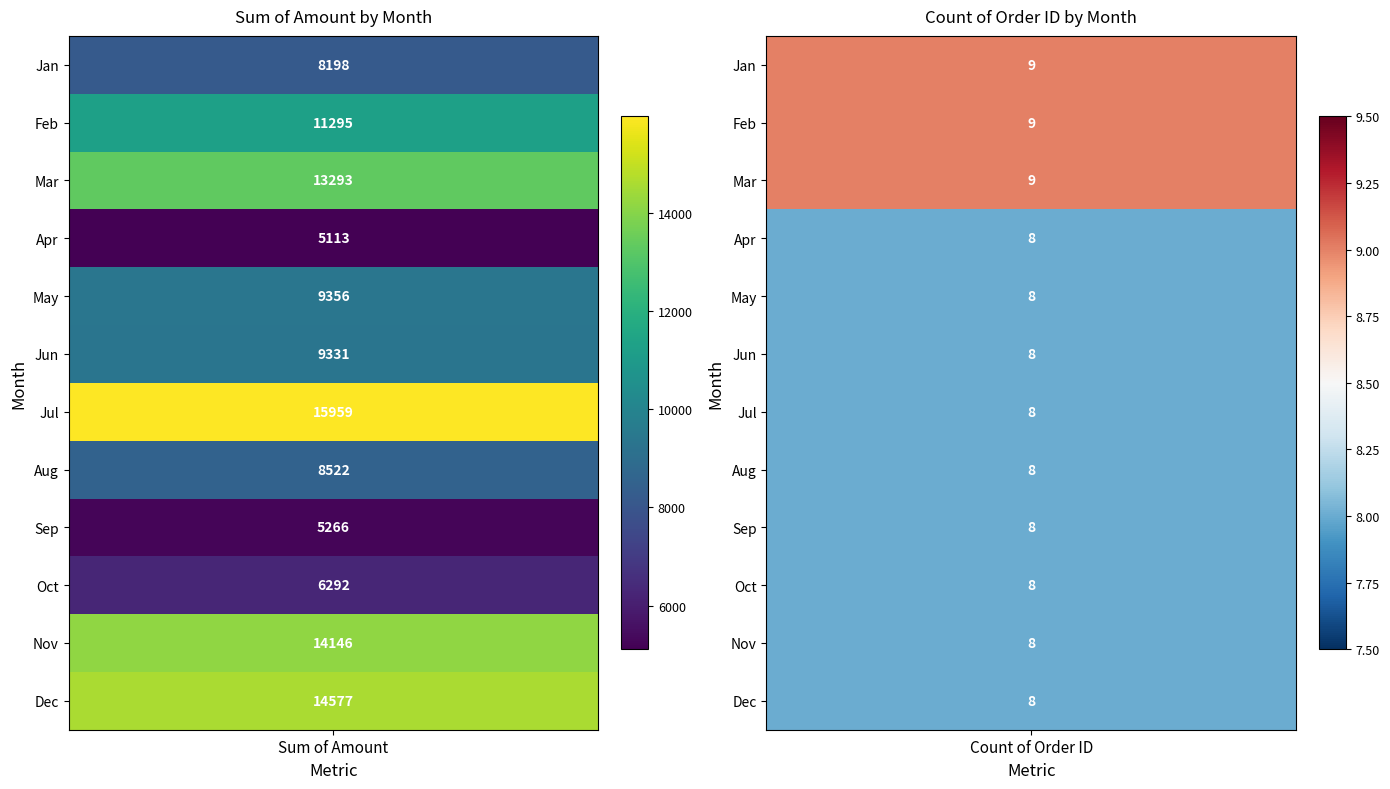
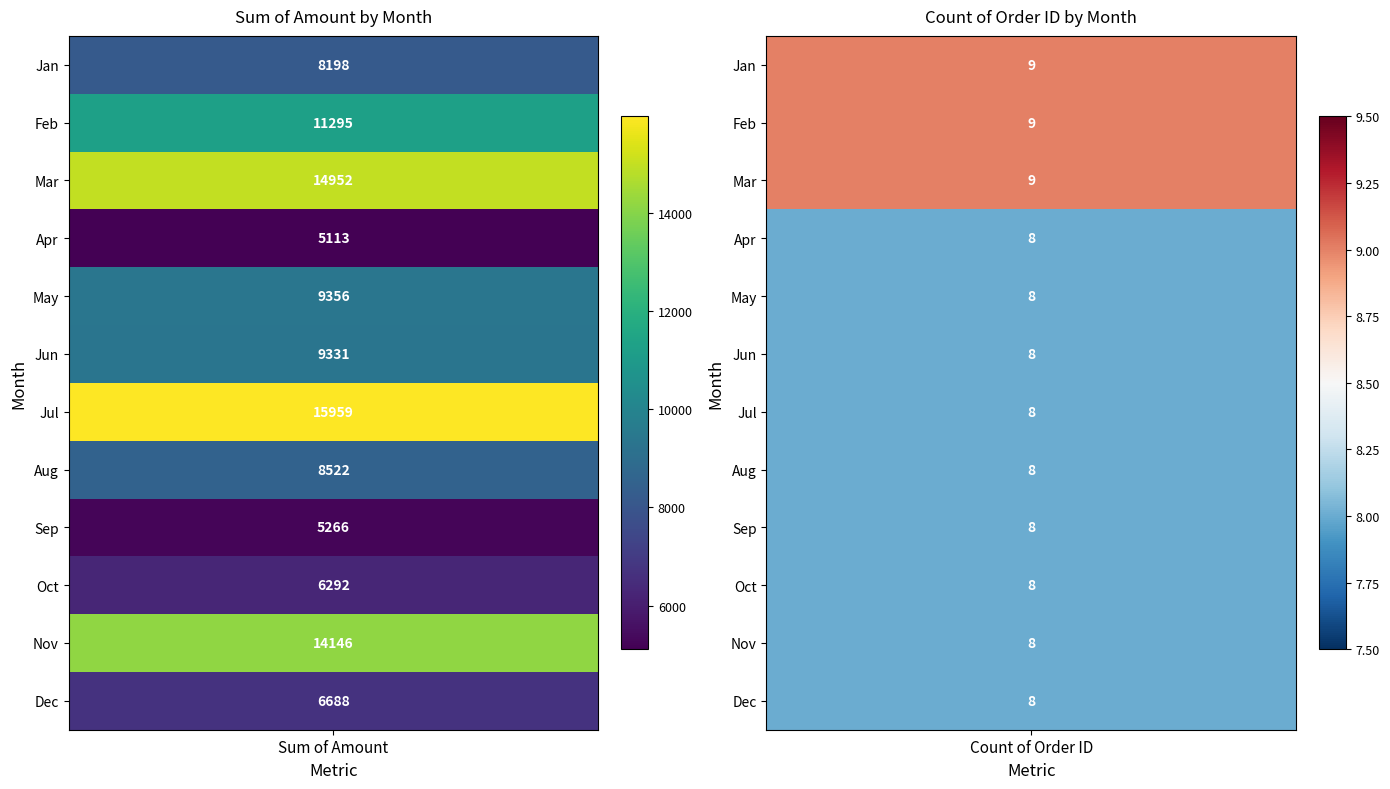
  {
    "Sum of Amount by Month": {
      "Jan": {
        "Sum of Amount": 8198
      },
      "Feb": {
        "Sum of Amount": 11295
      },
      "Mar": {
-       "Sum of Amount": 13293
+       "Sum of Amount": 14952
      },
      "Apr": {
        "Sum of Amount": 5113
      },
      "May": {
        "Sum of Amount": 9356
      },
      "Jun": {
        "Sum of Amount": 9331
      },
      "Jul": {
        "Sum of Amount": 15959
      },
      "Aug": {
        "Sum of Amount": 8522
      },
      "Sep": {
        "Sum of Amount": 5266
      },
      "Oct": {
        "Sum of Amount": 6292
      },
      "Nov": {
        "Sum of Amount": 14146
      },
      "Dec": {
-       "Sum of Amount": 14577
+       "Sum of Amount": 6688
      }
    },
    "Count of Order ID by Month": {
      "Jan": {
        "Count of Order ID": 9
      },
      "Feb": {
        "Count of Order ID": 9
      },
      "Mar": {
        "Count of Order ID": 9
      },
      "Apr": {
        "Count of Order ID": 8
      },
      "May": {
        "Count of Order ID": 8
      },
      "Jun": {
        "Count of Order ID": 8
      },
      "Jul": {
        "Count of Order ID": 8
      },
      "Aug": {
        "Count of Order ID": 8
      },
      "Sep": {
        "Count of Order ID": 8
      },
      "Oct": {
        "Count of Order ID": 8
      },
      "Nov": {
        "Count of Order ID": 8
      },
      "Dec": {
        "Count of Order ID": 8
      }
    }
  }
